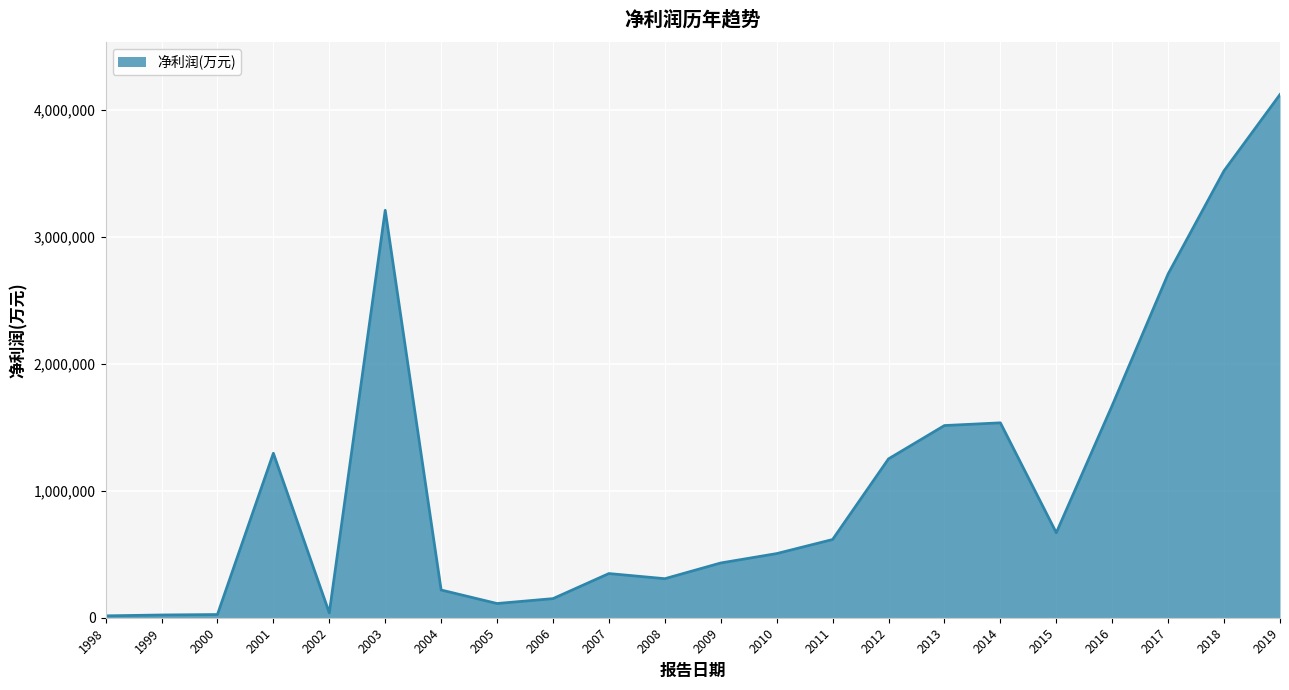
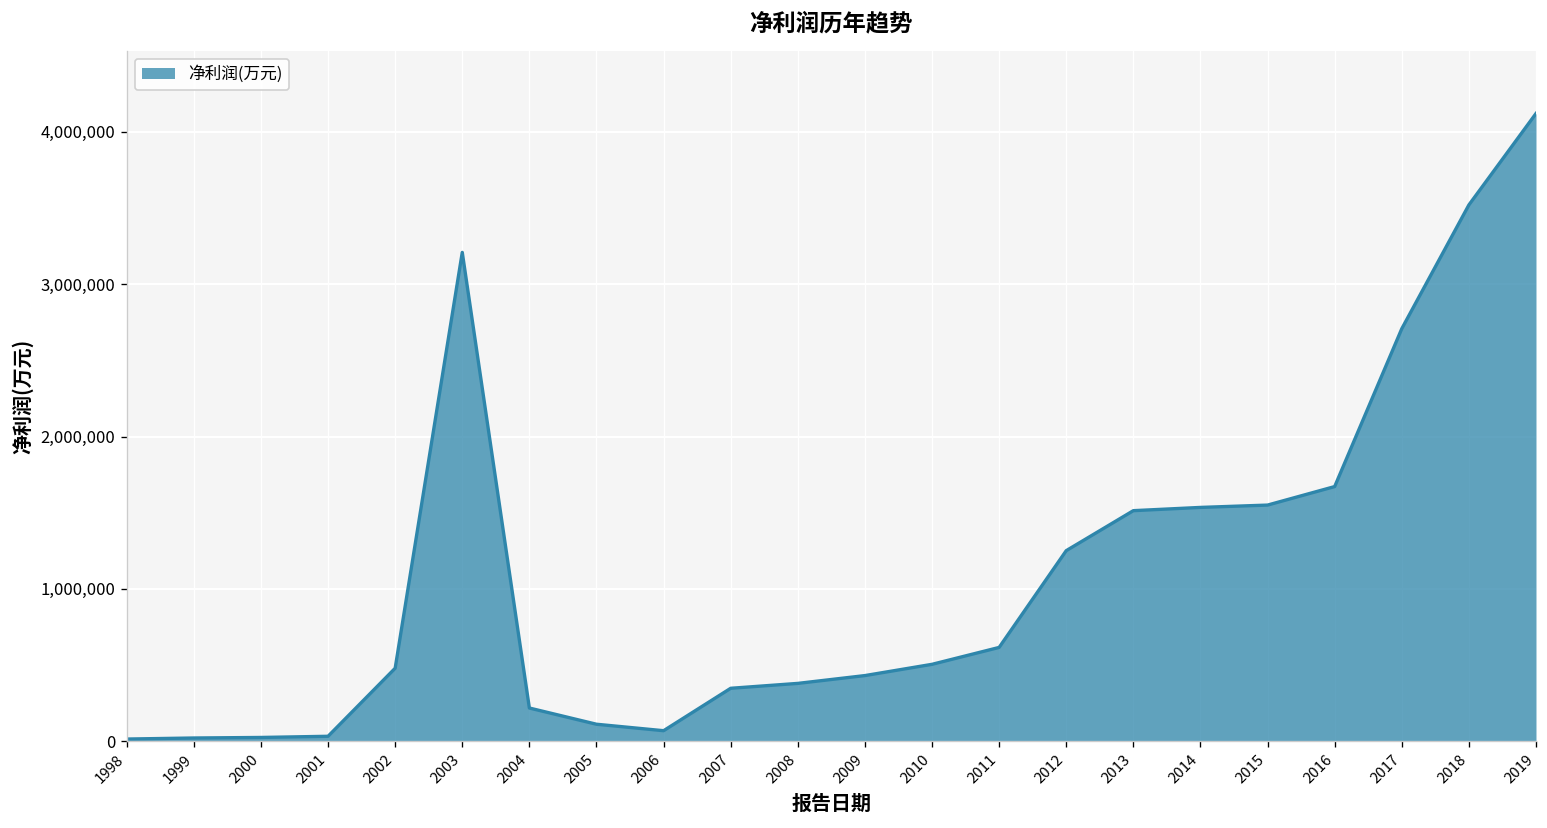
  {
    "1998": "10,000",
    "1999": "20,000",
    "2000": "30,000",
-   "2001": "1,300,000",
-   "2002": "40,000",
+   "2001": "30,000",
+   "2002": "480,000",
    "2003": "3,210,000",
    "2004": "220,000",
    "2005": "110,000",
-   "2006": "150,000",
+   "2006": "70,000",
    "2007": "350,000",
-   "2008": "310,000",
+   "2008": "380,000",
    "2009": "430,000",
    "2010": "510,000",
    "2011": "620,000",
    "2012": "1,250,000",
    "2013": "1,510,000",
    "2014": "1,530,000",
-   "2015": "670,000",
+   "2015": "1,550,000",
    "2016": "1,670,000",
    "2017": "2,710,000",
    "2018": "3,520,000",
    "2019": "4,120,000"
  }
